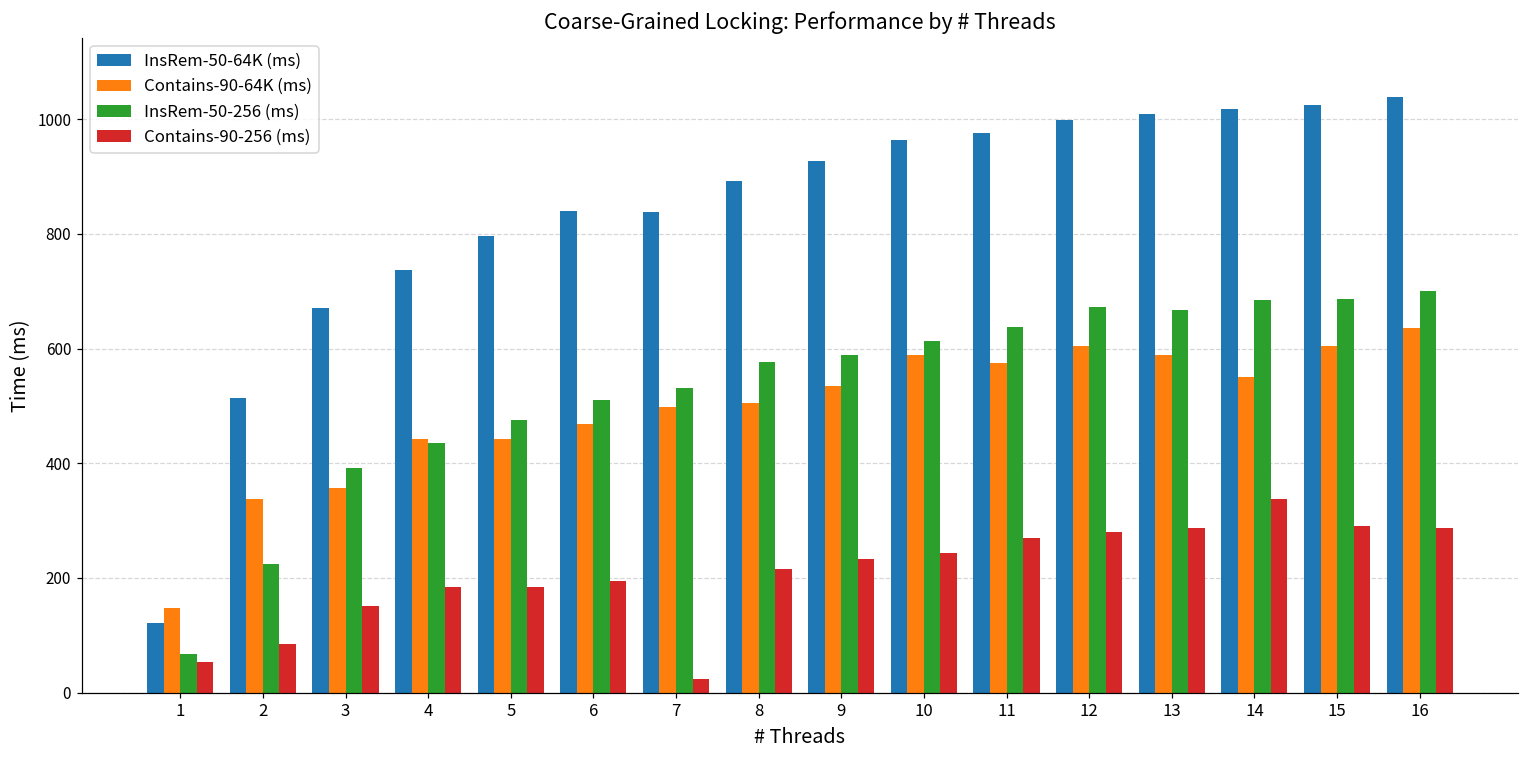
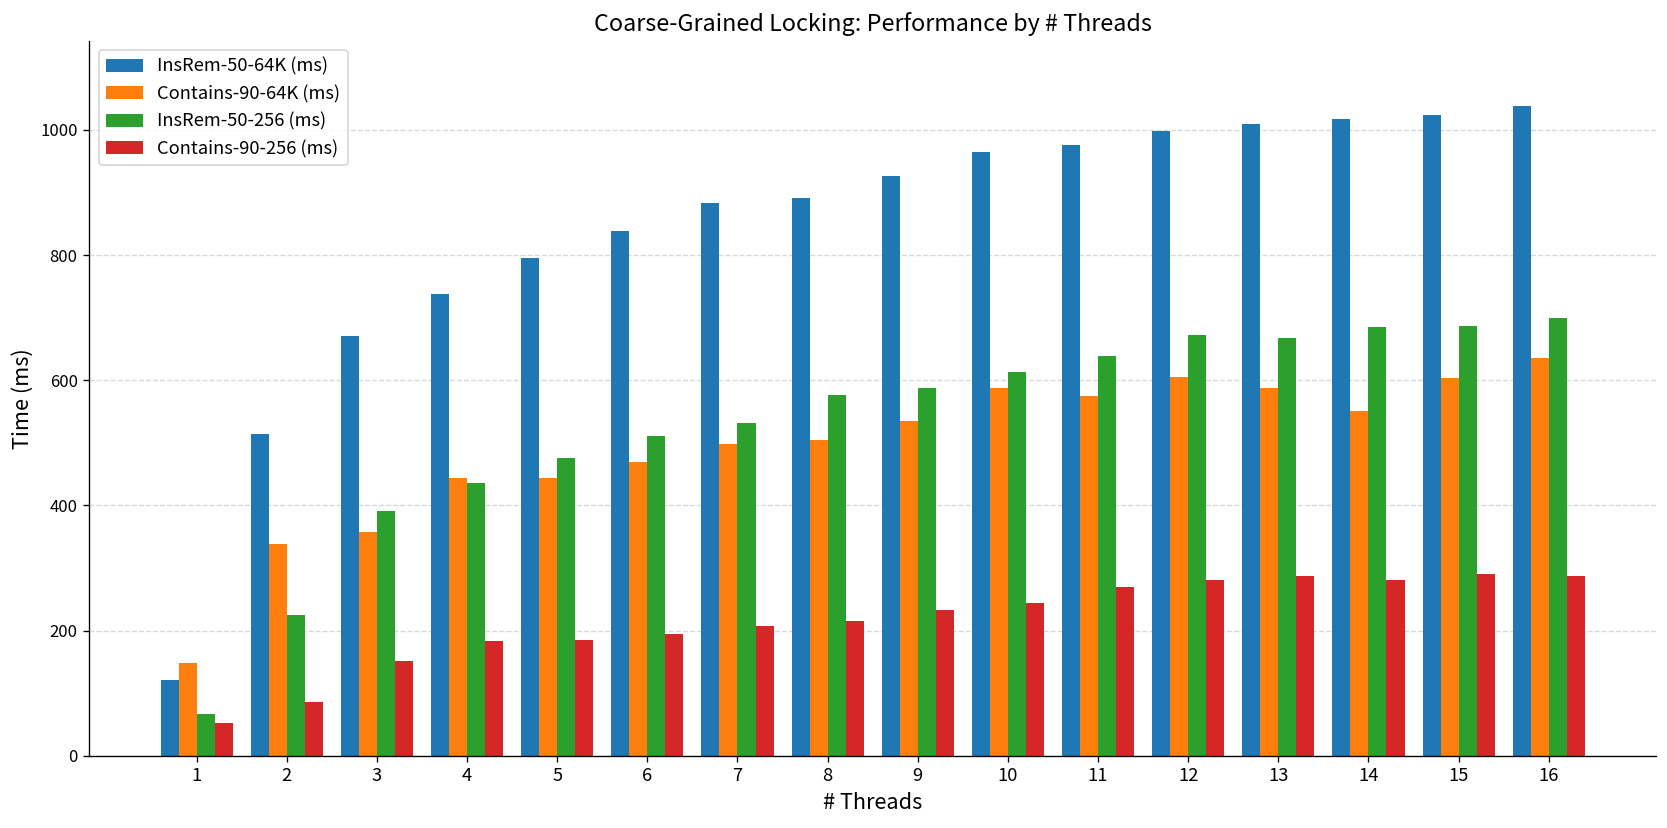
  {
    "InsRem-50-64K (ms)": {
      "1": 120,
      "2": 510,
      "3": 670,
      "4": 740,
      "5": 800,
      "6": 840,
-     "7": 840,
+     "7": 880,
      "8": 890,
      "9": 930,
      "10": 960,
      "11": 980,
      "12": 1000,
      "13": 1010,
      "14": 1020,
      "15": 1020,
      "16": 1040
    },
    "Contains-90-64K (ms)": {
      "1": 150,
      "2": 340,
      "3": 360,
      "4": 440,
      "5": 440,
      "6": 470,
      "7": 500,
      "8": 510,
      "9": 540,
      "10": 590,
      "11": 570,
      "12": 610,
      "13": 590,
      "14": 550,
      "15": 600,
      "16": 640
    },
    "InsRem-50-256 (ms)": {
      "1": 70,
      "2": 230,
      "3": 390,
      "4": 440,
      "5": 480,
      "6": 510,
      "7": 530,
      "8": 580,
      "9": 590,
      "10": 610,
      "11": 640,
      "12": 670,
      "13": 670,
      "14": 690,
      "15": 690,
      "16": 700
    },
    "Contains-90-256 (ms)": {
      "1": 50,
      "2": 90,
      "3": 150,
      "4": 180,
      "5": 190,
      "6": 190,
-     "7": 20,
+     "7": 210,
      "8": 220,
      "9": 230,
      "10": 240,
      "11": 270,
      "12": 280,
      "13": 290,
-     "14": 340,
+     "14": 280,
      "15": 290,
      "16": 290
    }
  }
